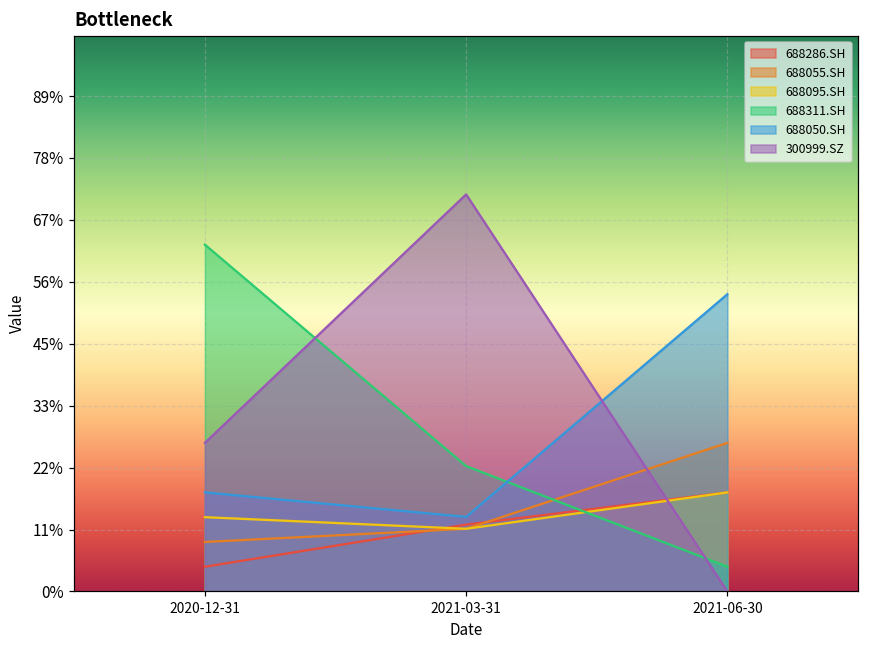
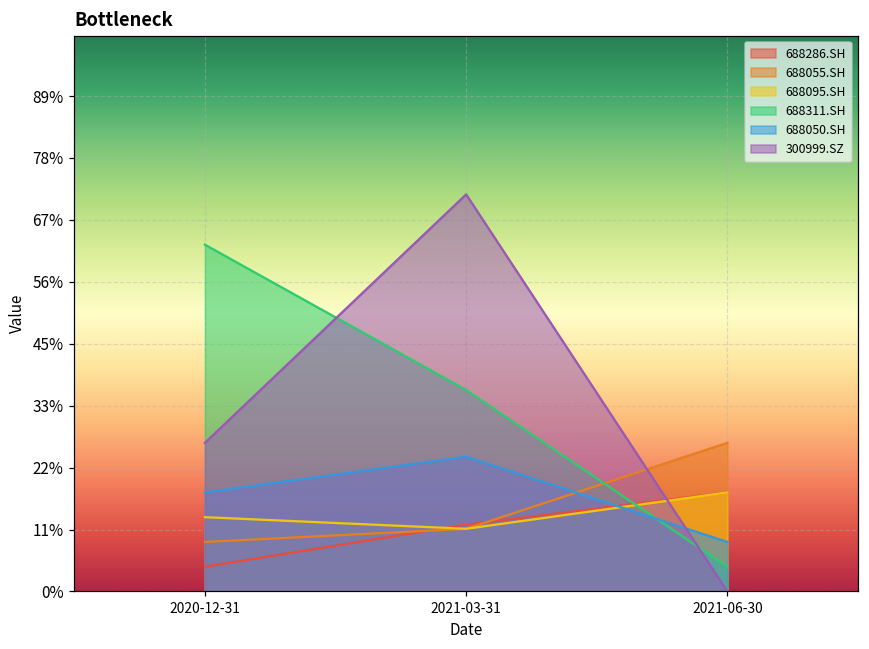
  {
    "688095.SH": {
      "2020-12-31": "13%"
    },
    "688311.SH": {
      "2020-12-31": "62%",
-     "2021-03-31": "23%",
+     "2021-03-31": "36%",
      "2021-06-30": "4%"
    },
    "688050.SH": {
      "2020-12-31": "18%",
-     "2021-03-31": "13%",
-     "2021-06-30": "53%"
+     "2021-03-31": "24%",
+     "2021-06-30": "9%"
    },
    "300999.SZ": {
      "2020-12-31": "27%",
      "2021-03-31": "71%",
      "2021-06-30": "0%"
    }
  }
